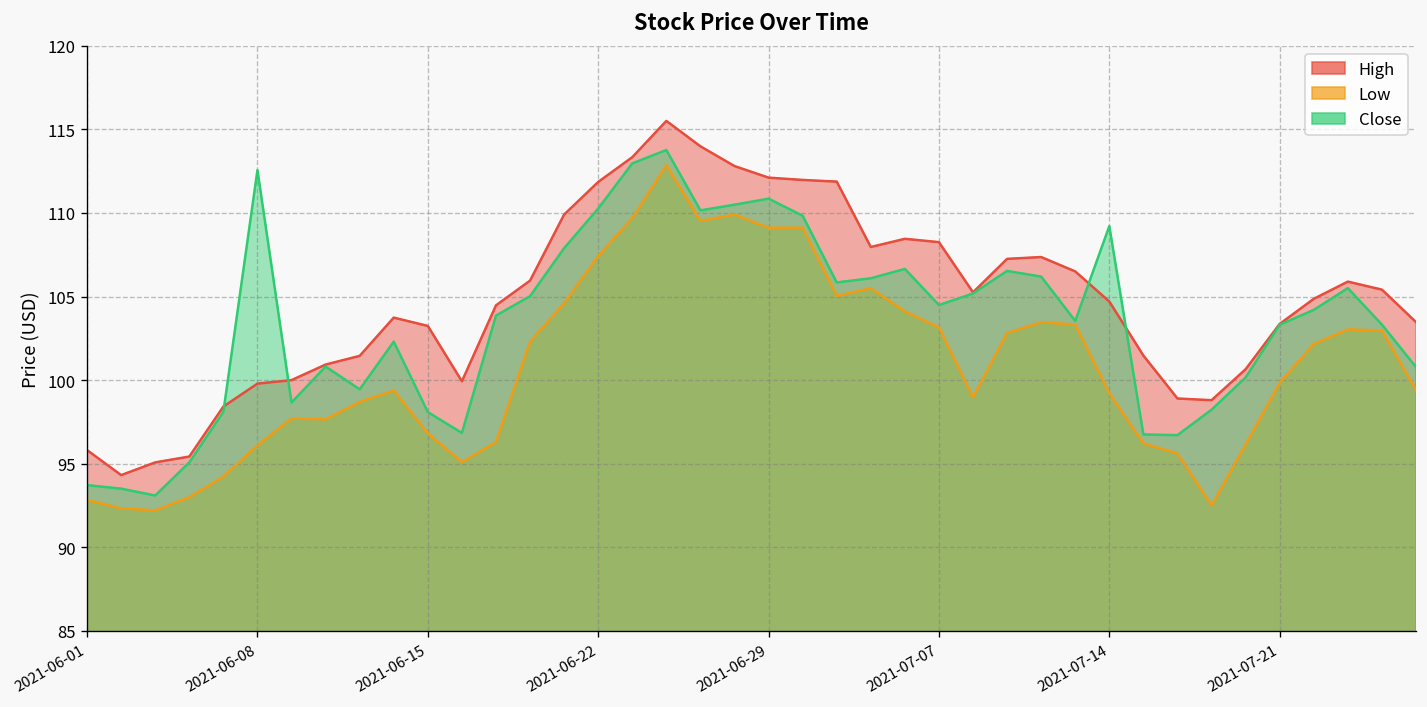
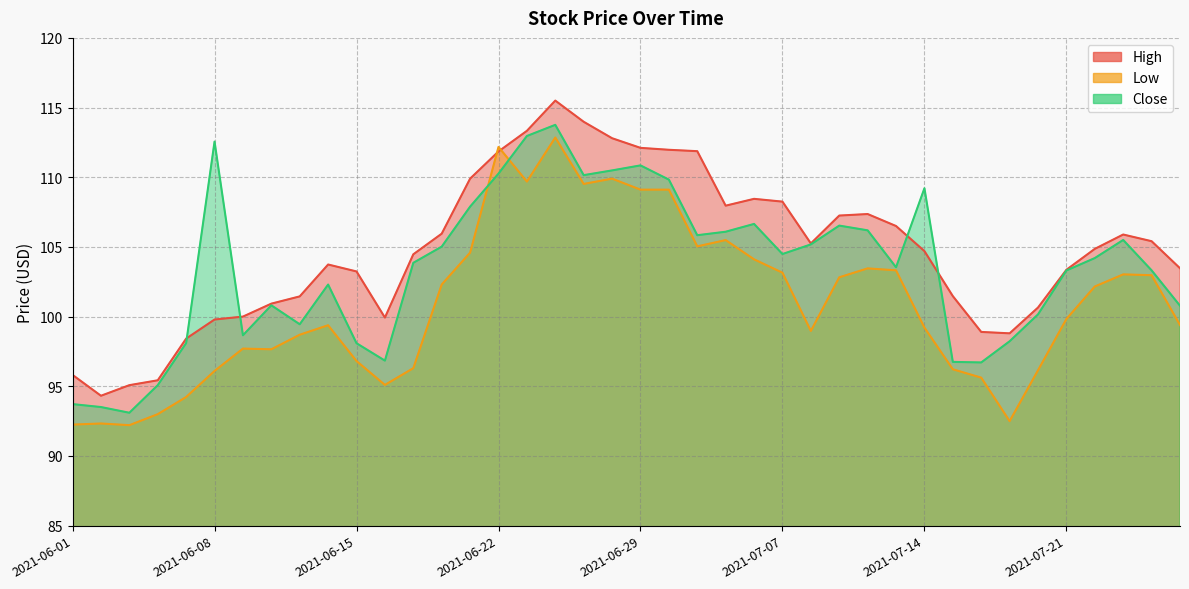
  {
    "High": {
      "2021-06-01": 95.8,
      "2021-06-08": 99.8,
      "2021-06-15": 103.2,
      "2021-06-22": 111.9,
      "2021-06-29": 112.1,
      "2021-07-07": 108.3,
      "2021-07-14": 104.7
    },
    "Low": {
-     "2021-06-01": 92.8,
+     "2021-06-01": 92.3,
      "2021-06-08": 96.1,
      "2021-06-15": 96.8,
-     "2021-06-22": 107.4,
+     "2021-06-22": 112.2,
      "2021-06-29": 109.1,
      "2021-07-07": 103.2,
      "2021-07-14": 99.2,
      "2021-07-21": 99.8
    },
    "Close": {
      "2021-06-01": 93.7,
      "2021-06-08": 112.6,
      "2021-06-15": 98.1,
      "2021-06-22": 110.3,
      "2021-06-29": 110.9,
      "2021-07-07": 104.5,
      "2021-07-14": 109.2
    }
  }
